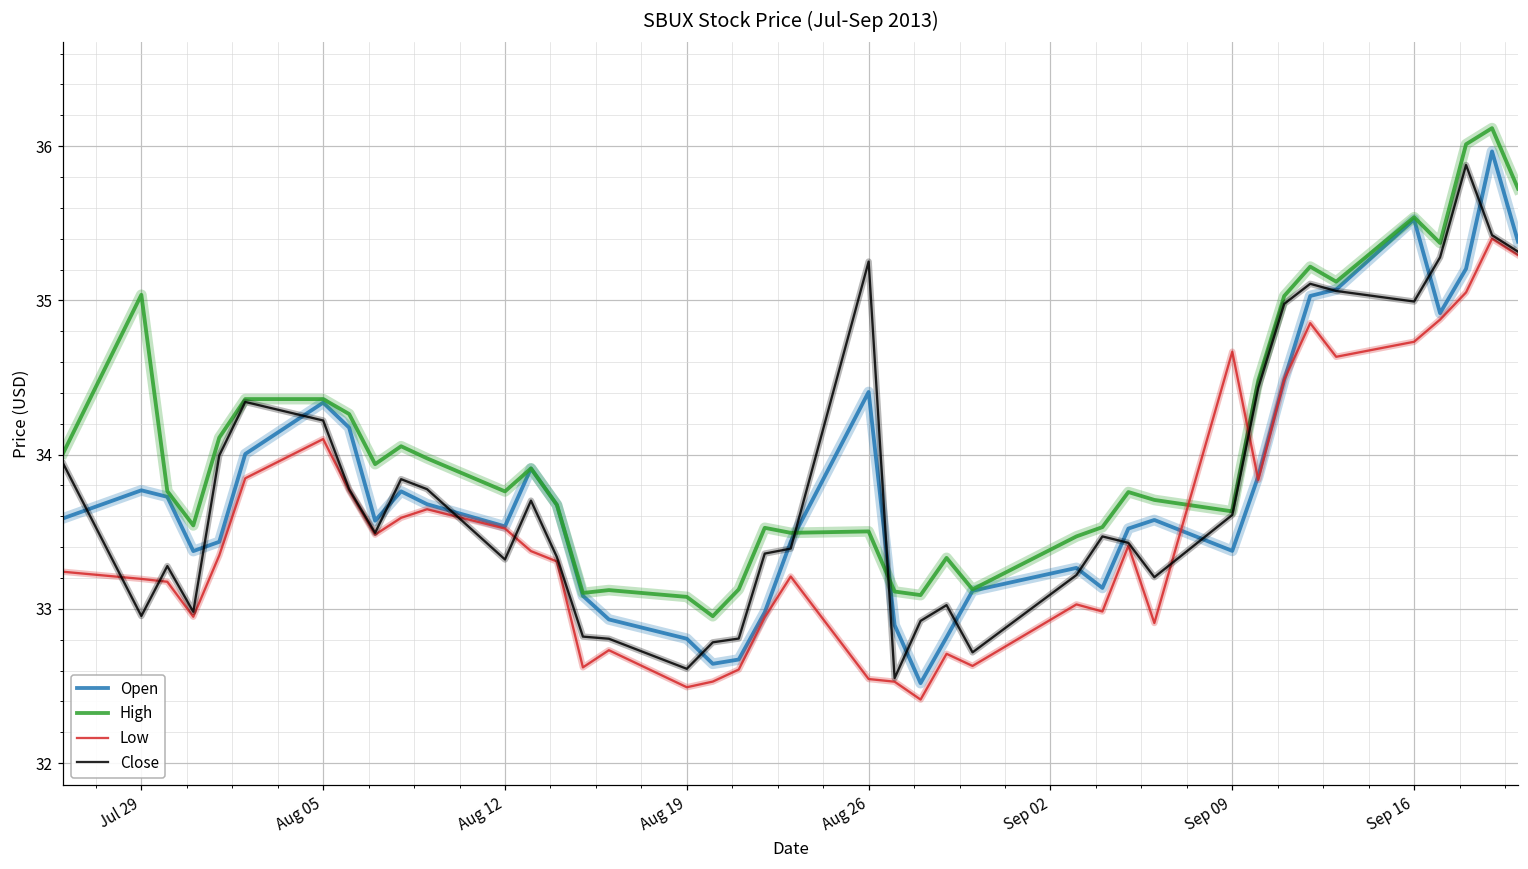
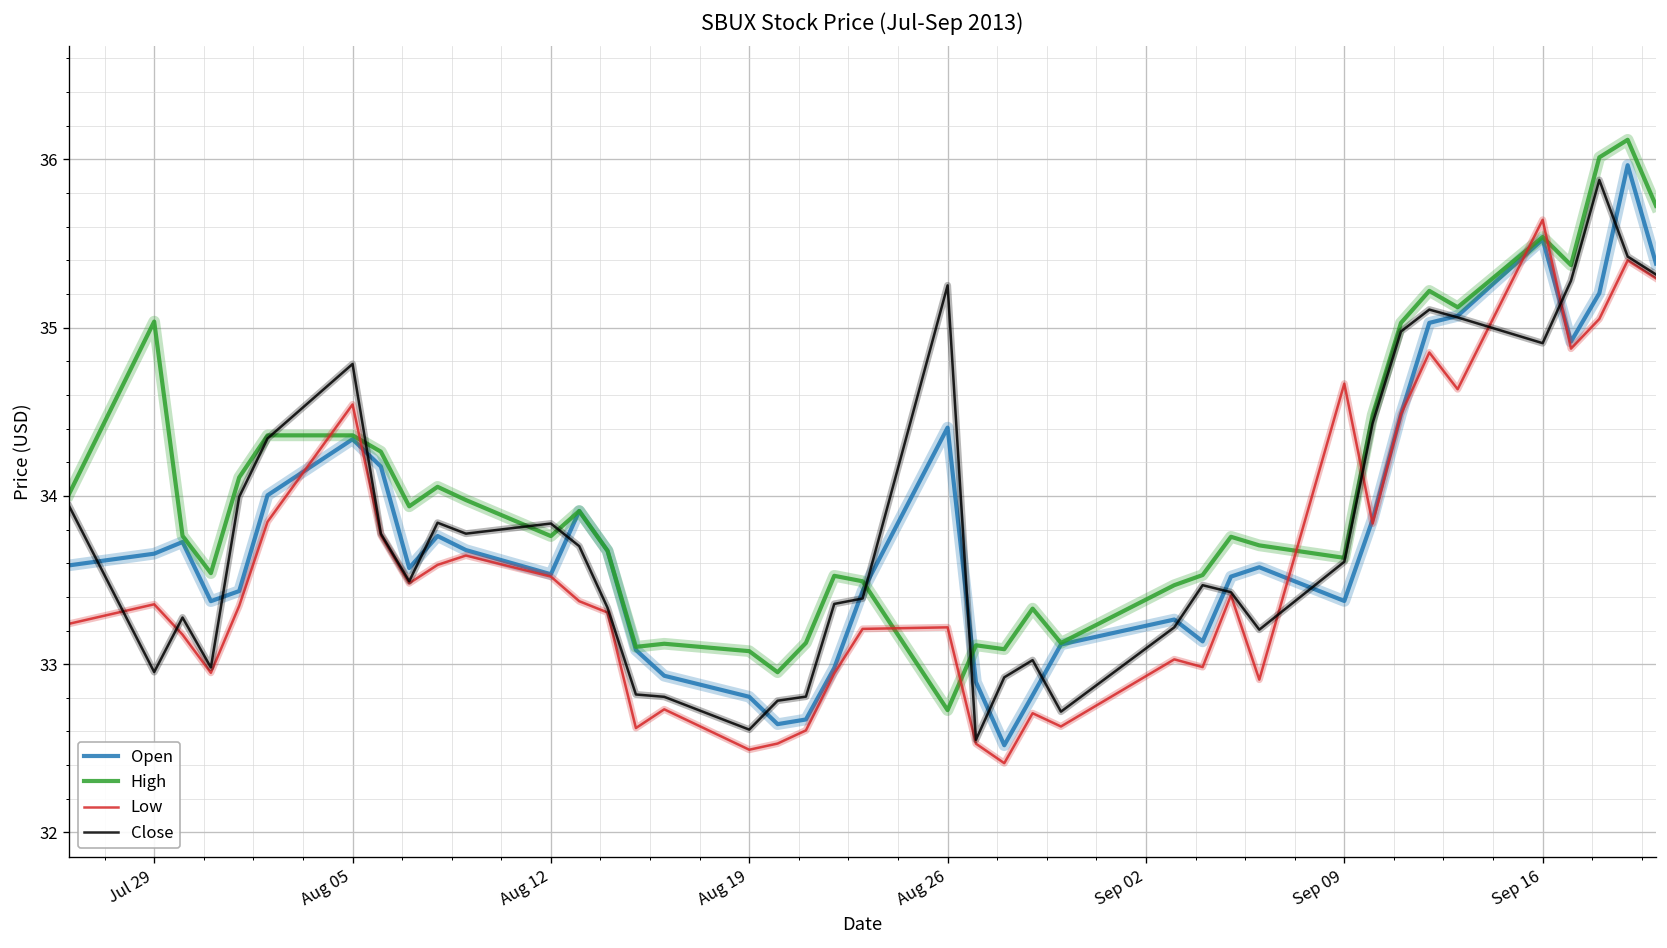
  {
    "Open": {
-     "Jul 29": 33.77,
+     "Jul 29": 33.66,
      "Aug 05": 34.34,
      "Aug 19": 32.81,
      "Aug 26": 34.41,
      "Sep 09": 33.38
    },
    "High": {
      "Jul 29": 35.04,
      "Aug 05": 34.36,
      "Aug 12": 33.76,
      "Aug 19": 33.08,
-     "Aug 26": 33.50,
+     "Aug 26": 32.73,
      "Sep 09": 33.63
    },
    "Low": {
-     "Jul 29": 33.19,
-     "Aug 05": 34.10,
+     "Jul 29": 33.36,
+     "Aug 05": 34.54,
      "Aug 19": 32.49,
-     "Aug 26": 32.55,
+     "Aug 26": 33.22,
      "Sep 09": 34.67,
-     "Sep 16": 34.73
+     "Sep 16": 35.64
    },
    "Close": {
      "Jul 29": 32.95,
-     "Aug 05": 34.22,
-     "Aug 12": 33.32,
+     "Aug 05": 34.78,
+     "Aug 12": 33.84,
      "Aug 19": 32.61,
      "Aug 26": 35.25,
      "Sep 09": 33.61,
-     "Sep 16": 34.99
+     "Sep 16": 34.91
    }
  }
